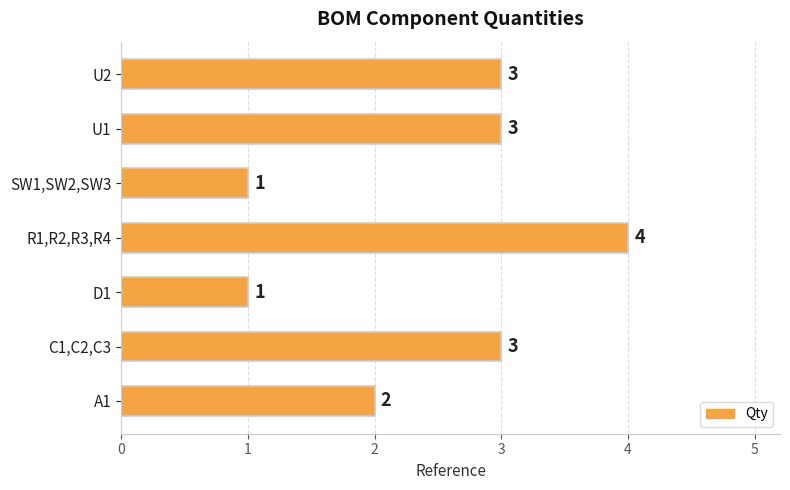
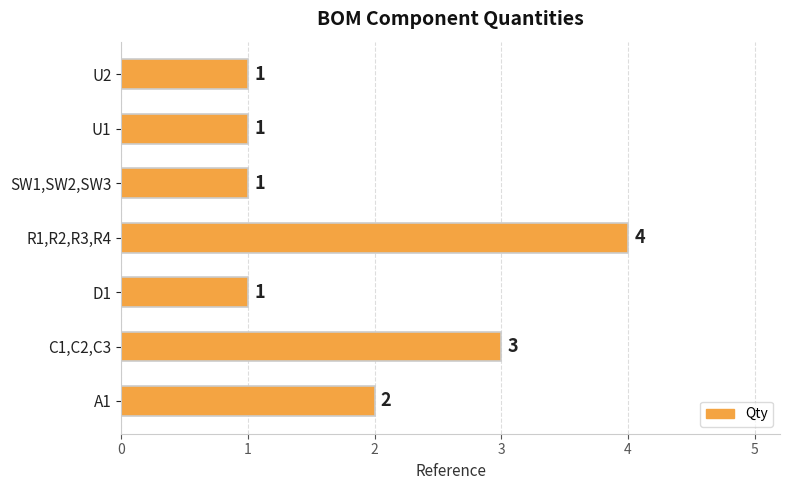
  {
-   "U2": 3,
-   "U1": 3,
+   "U2": 1,
+   "U1": 1,
    "SW1,SW2,SW3": 1,
    "R1,R2,R3,R4": 4,
    "D1": 1,
    "C1,C2,C3": 3,
    "A1": 2
  }
